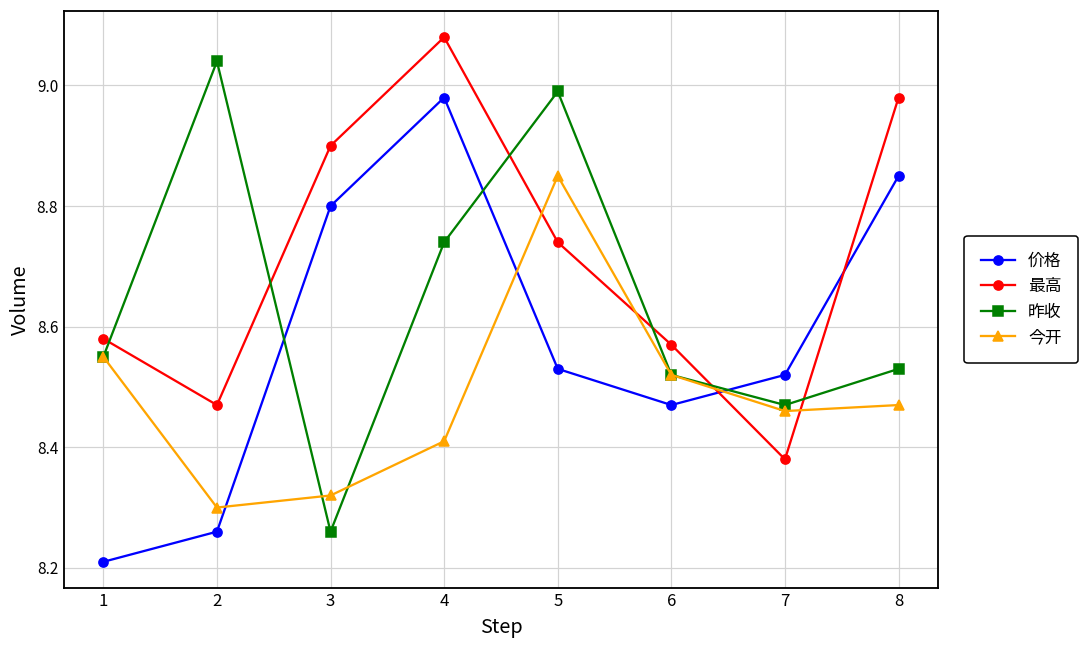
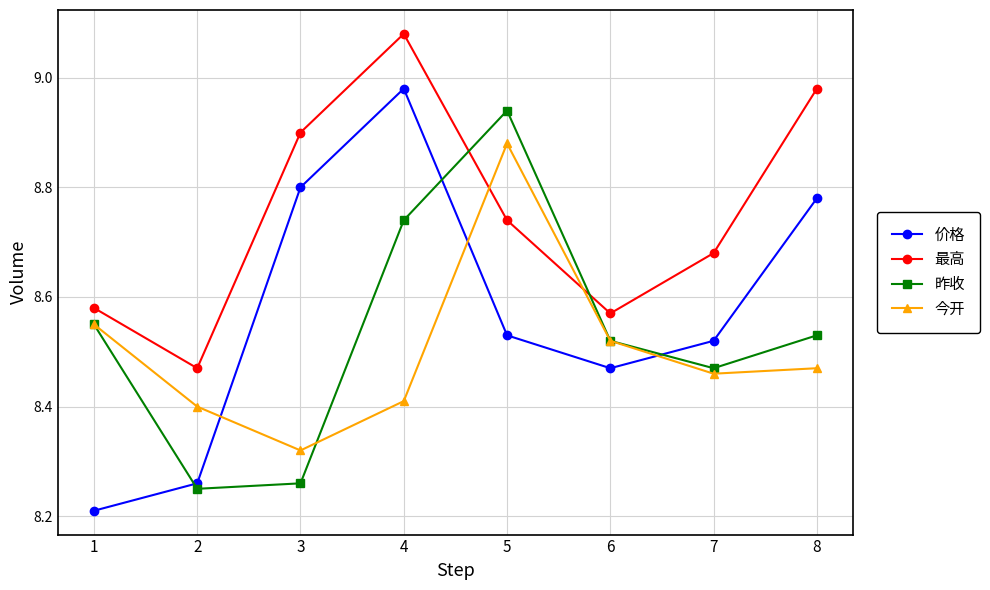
  {
    "价格": {
      "1": 8.21,
      "2": 8.26,
      "3": 8.80,
      "4": 8.98,
      "5": 8.53,
      "6": 8.47,
      "7": 8.52,
-     "8": 8.85
+     "8": 8.78
    },
    "最高": {
      "1": 8.58,
      "2": 8.47,
      "3": 8.90,
      "4": 9.08,
      "5": 8.74,
      "6": 8.57,
-     "7": 8.38,
+     "7": 8.68,
      "8": 8.98
    },
    "昨收": {
-     "2": 9.04,
+     "2": 8.25,
      "3": 8.26,
      "4": 8.74,
-     "5": 8.99,
+     "5": 8.94,
      "7": 8.47,
      "8": 8.53
    },
    "今开": {
-     "2": 8.3,
+     "2": 8.4,
      "3": 8.32,
      "4": 8.41,
-     "5": 8.85,
+     "5": 8.88,
      "7": 8.46,
      "8": 8.47
    }
  }
